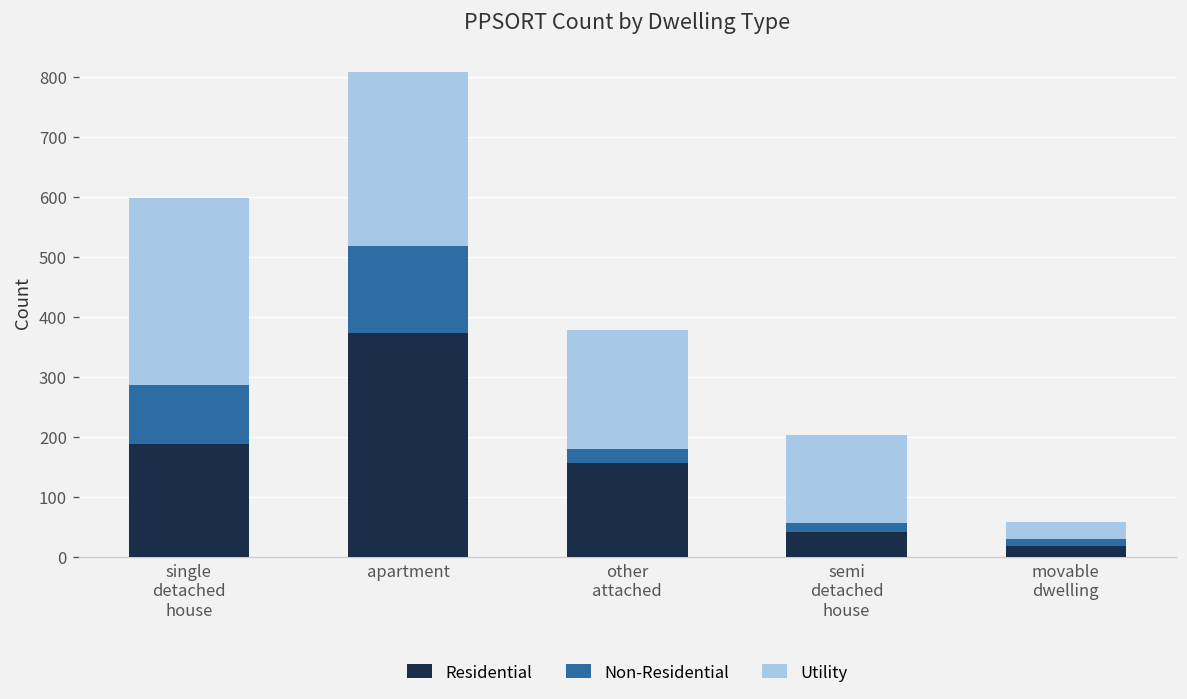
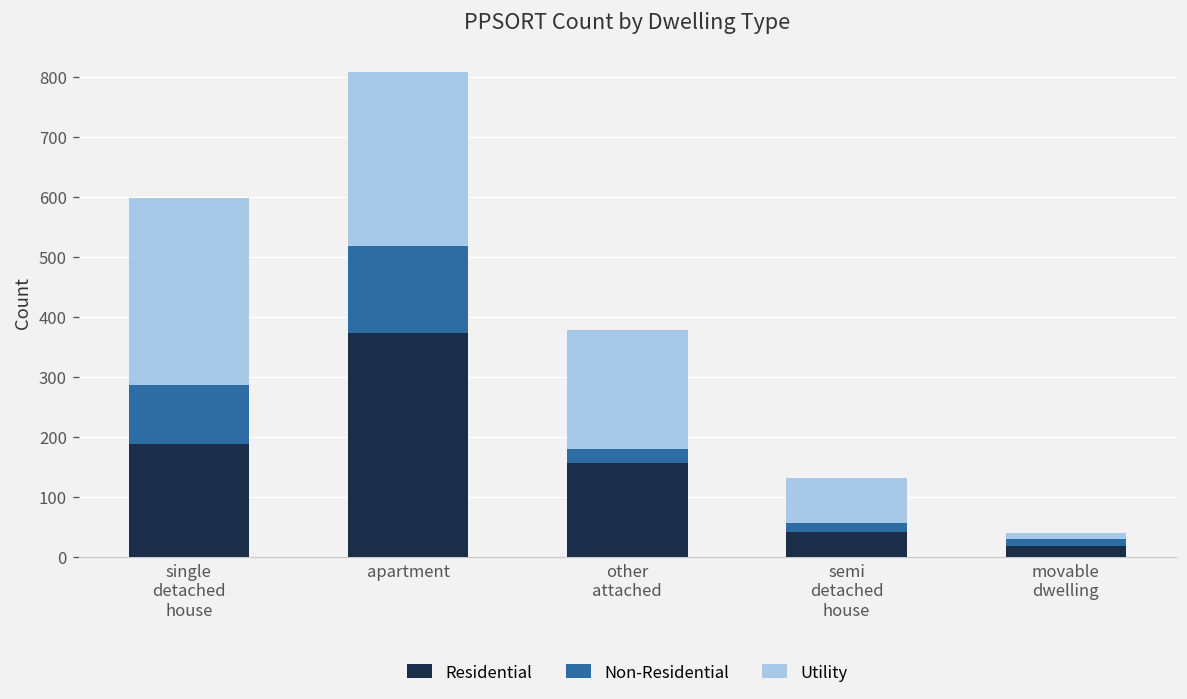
  {
    "Residential": {
      "single detached house": 190,
      "apartment": 370,
      "other attached": 160,
      "semi detached house": 40,
      "movable dwelling": 20
    },
    "Non-Residential": {
      "single detached house": 100,
      "apartment": 150,
      "other attached": 20,
      "semi detached house": 10,
      "movable dwelling": 10
    },
    "Utility": {
      "single detached house": 310,
      "apartment": 290,
      "other attached": 200,
-     "semi detached house": 150,
-     "movable dwelling": 30
+     "semi detached house": 80,
+     "movable dwelling": 10
    }
  }
